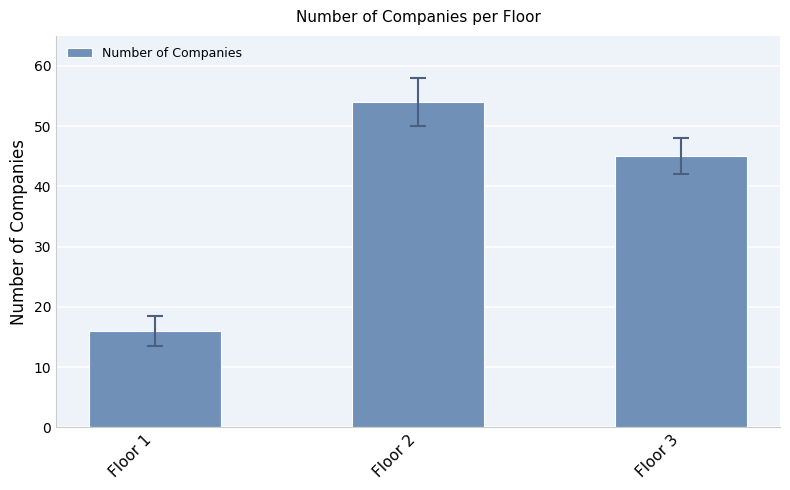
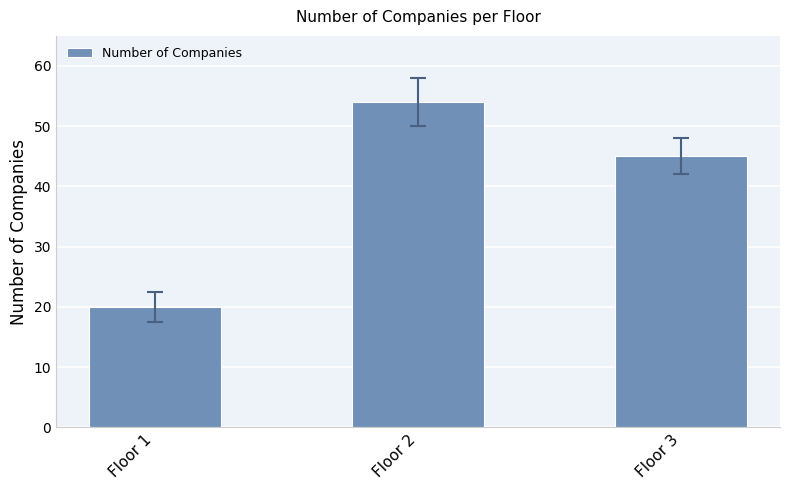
  {
    "Number of Companies": {
-     "Floor 1": 16,
+     "Floor 1": 20,
      "Floor 2": 54,
      "Floor 3": 45
    }
  }
